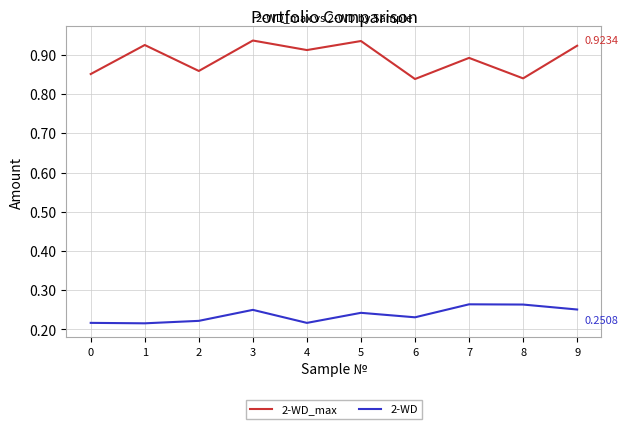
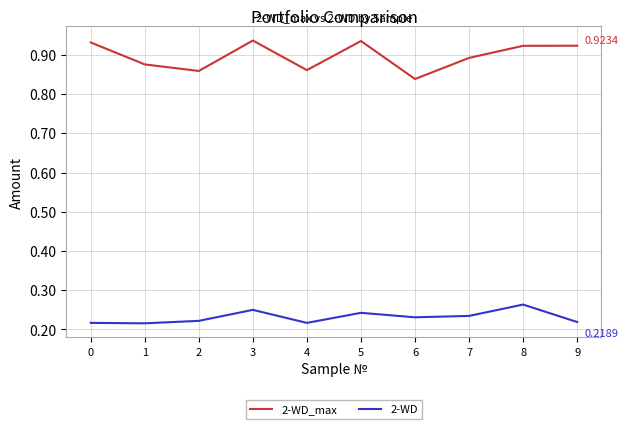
  {
    "2-WD_max": {
-     "0": 0.85,
-     "1": 0.93,
+     "0": 0.93,
+     "1": 0.88,
      "2": 0.86,
-     "4": 0.91,
+     "4": 0.86,
      "6": 0.84,
      "7": 0.89,
-     "8": 0.84
+     "8": 0.92
    },
    "2-WD": {
-     "7": 0.26,
-     "9": 0.2508
+     "7": 0.23,
+     "9": 0.2189
    }
  }
